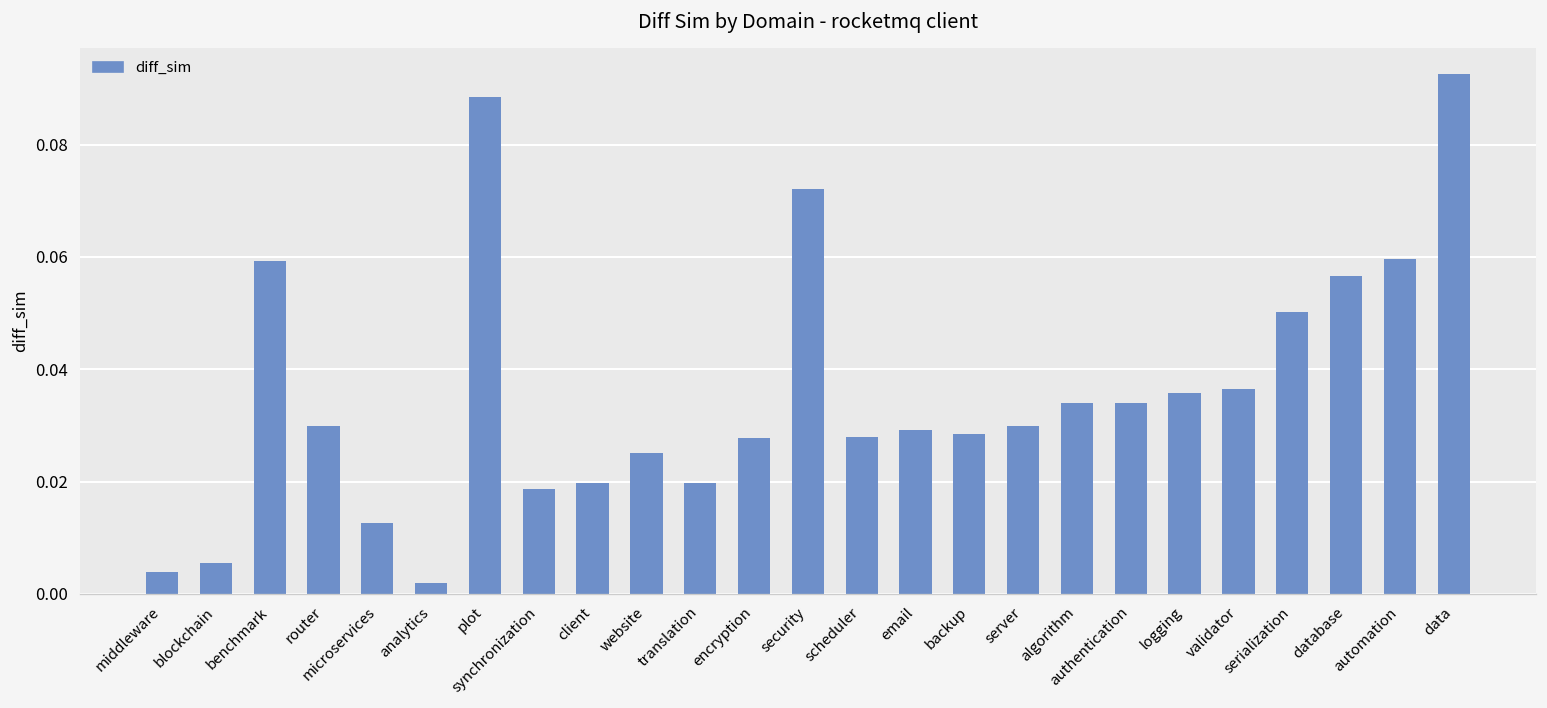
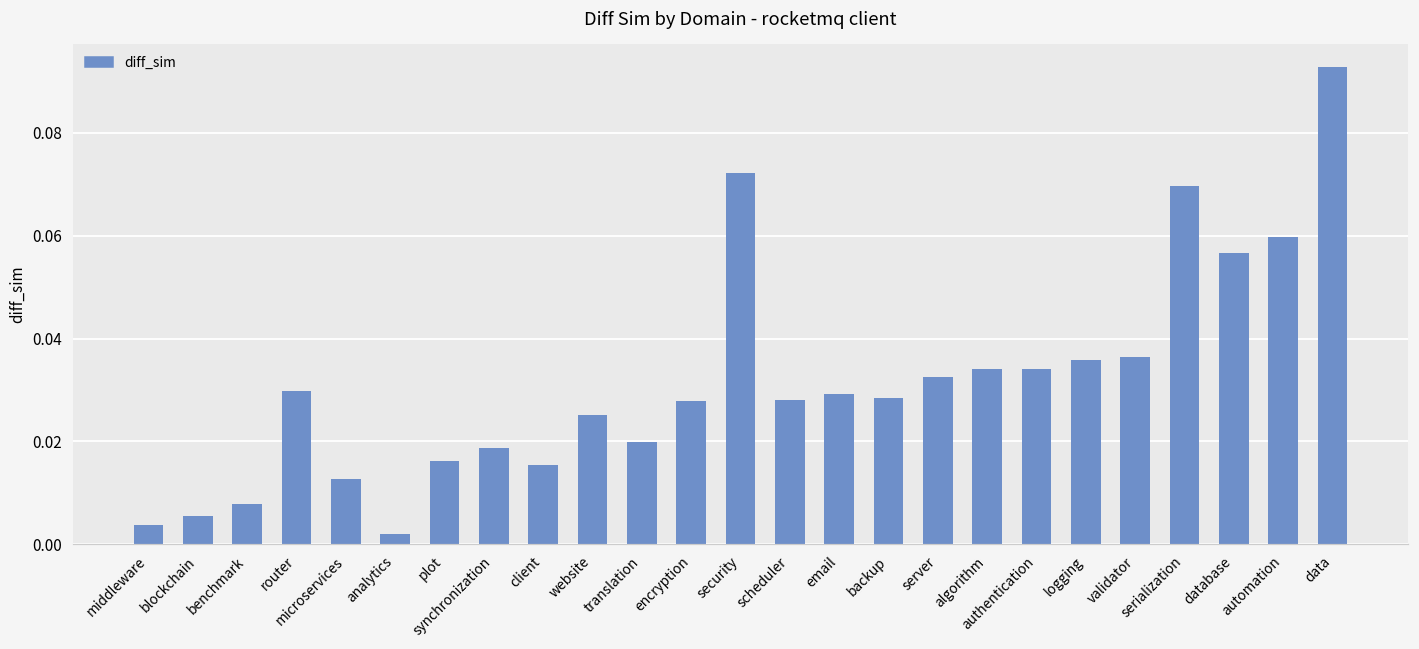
  {
    "middleware": 0.004,
    "blockchain": 0.006,
-   "benchmark": 0.059,
+   "benchmark": 0.008,
    "router": 0.030,
    "microservices": 0.013,
    "analytics": 0.002,
-   "plot": 0.089,
+   "plot": 0.016,
    "synchronization": 0.019,
-   "client": 0.020,
+   "client": 0.015,
    "website": 0.025,
    "translation": 0.020,
    "encryption": 0.028,
    "security": 0.072,
    "scheduler": 0.028,
    "email": 0.029,
    "backup": 0.028,
-   "server": 0.030,
+   "server": 0.033,
    "algorithm": 0.034,
    "authentication": 0.034,
    "logging": 0.036,
    "validator": 0.036,
-   "serialization": 0.050,
+   "serialization": 0.070,
    "database": 0.057,
    "automation": 0.060,
    "data": 0.093
  }
